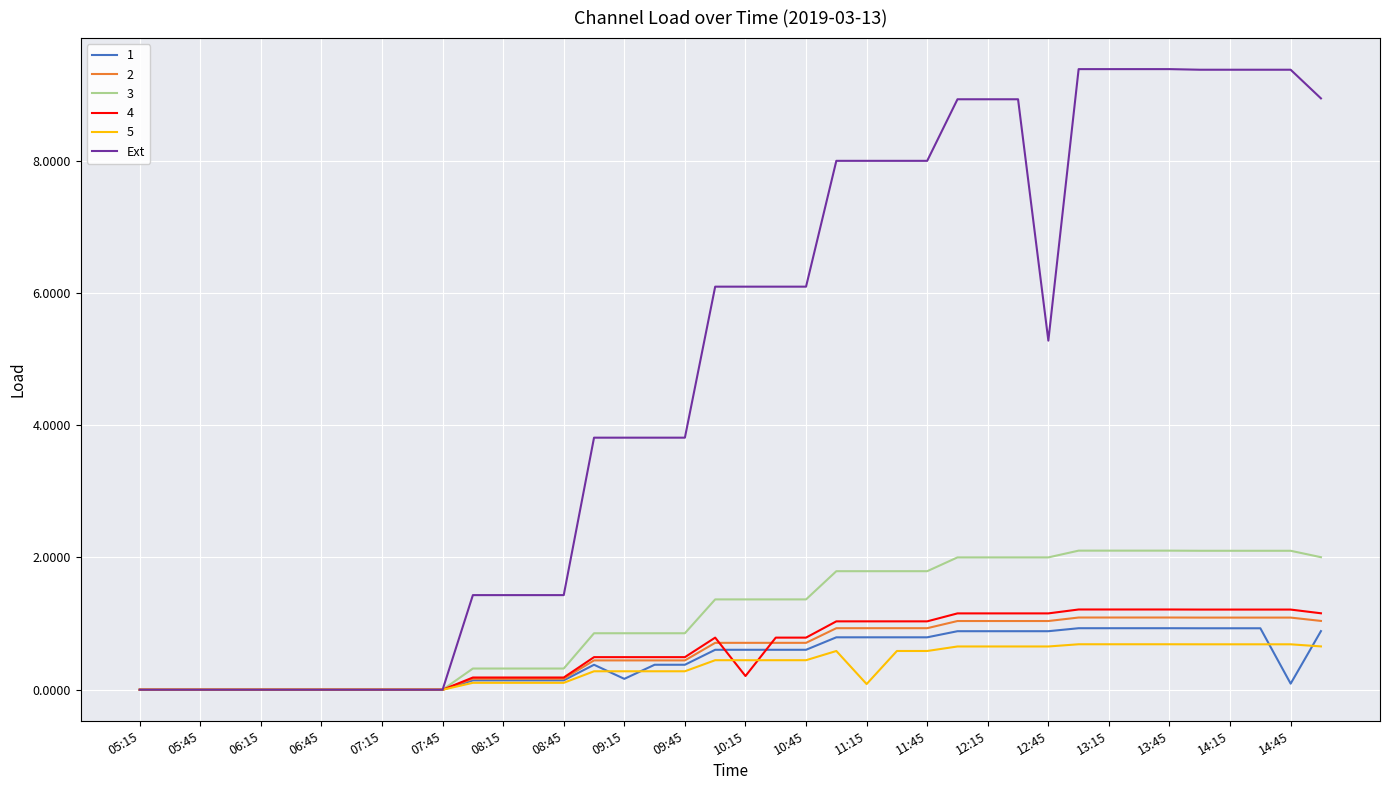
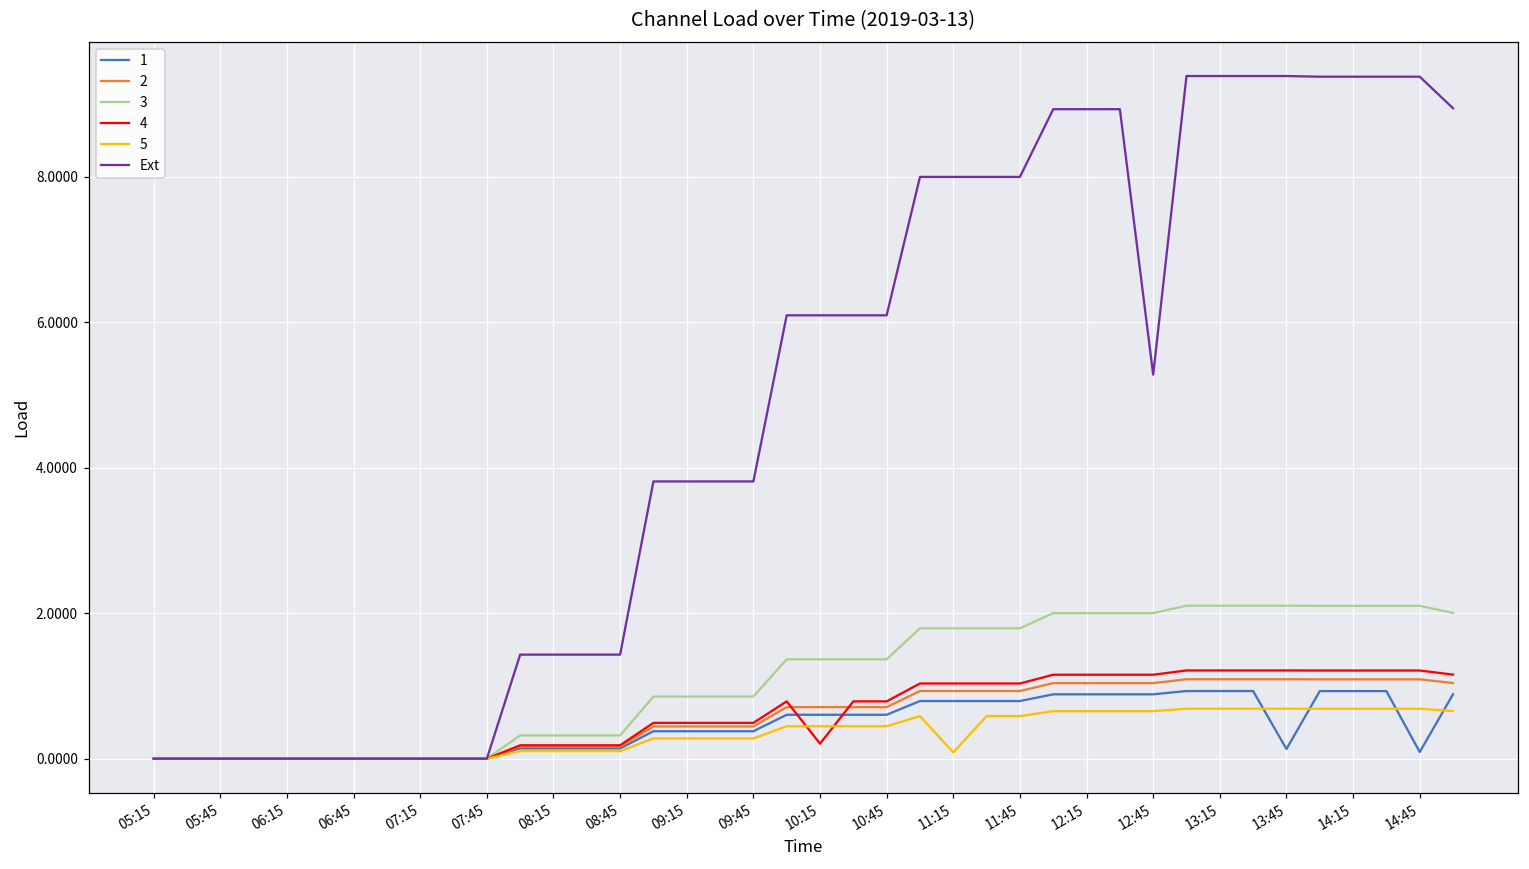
  {
    "1": {
-     "09:15": 0.2,
+     "09:15": 0.4,
      "09:45": 0.4,
      "10:15": 0.6,
      "10:45": 0.6,
      "11:15": 0.8,
      "11:45": 0.8,
      "12:15": 0.9,
      "12:45": 0.9,
      "13:15": 0.9,
-     "13:45": 0.9,
+     "13:45": 0.1,
      "14:15": 0.9,
      "14:45": 0.1
    },
    "2": {
      "09:15": 0.4,
      "09:45": 0.4,
      "10:15": 0.7,
      "10:45": 0.7,
      "11:15": 0.9,
      "11:45": 0.9,
      "12:15": 1.0,
      "12:45": 1.0,
      "13:15": 1.1,
      "13:45": 1.1,
      "14:15": 1.1,
      "14:45": 1.1
    },
    "3": {
      "08:15": 0.3,
      "08:45": 0.3,
      "09:15": 0.9,
      "09:45": 0.9,
      "10:15": 1.4,
      "10:45": 1.4,
      "11:15": 1.8,
      "11:45": 1.8,
      "12:15": 2.0,
      "12:45": 2.0,
      "13:15": 2.1,
      "13:45": 2.1,
      "14:15": 2.1,
      "14:45": 2.1
    },
    "4": {
      "09:15": 0.5,
      "09:45": 0.5,
      "10:15": 0.2,
      "10:45": 0.8,
      "11:15": 1.0,
      "11:45": 1.0,
      "12:15": 1.2,
      "12:45": 1.2,
      "13:15": 1.2,
      "13:45": 1.2,
      "14:15": 1.2,
      "14:45": 1.2
    },
    "5": {
      "09:15": 0.3,
      "09:45": 0.3,
      "10:15": 0.4,
      "10:45": 0.4,
      "11:15": 0.1,
      "11:45": 0.6,
      "12:15": 0.7,
      "12:45": 0.7,
      "13:15": 0.7,
      "13:45": 0.7,
      "14:15": 0.7,
      "14:45": 0.7
    },
    "Ext": {
      "08:15": 1.4,
      "08:45": 1.4,
      "09:15": 3.8,
      "09:45": 3.8,
      "10:15": 6.1,
      "10:45": 6.1,
      "11:15": 8.0,
      "11:45": 8.0,
      "12:15": 8.9,
      "12:45": 5.3,
      "13:15": 9.4,
      "13:45": 9.4,
      "14:15": 9.4,
      "14:45": 9.4
    }
  }
